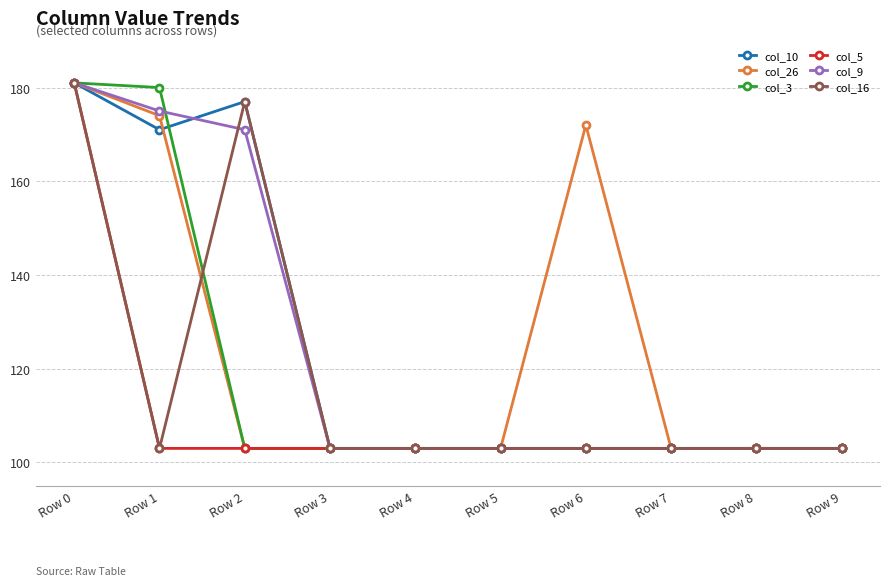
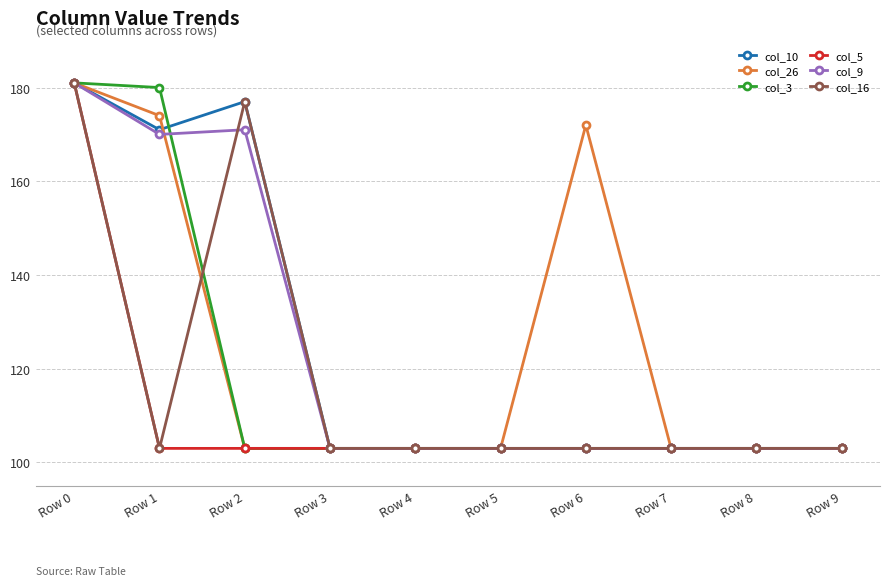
  {
    "col_10": {
      "Row 1": 171
    },
    "col_26": {
      "Row 1": 174,
      "Row 6": 172
    },
    "col_3": {
      "Row 1": 180
    },
    "col_9": {
-     "Row 1": 175,
+     "Row 1": 170,
      "Row 2": 171
    }
  }
